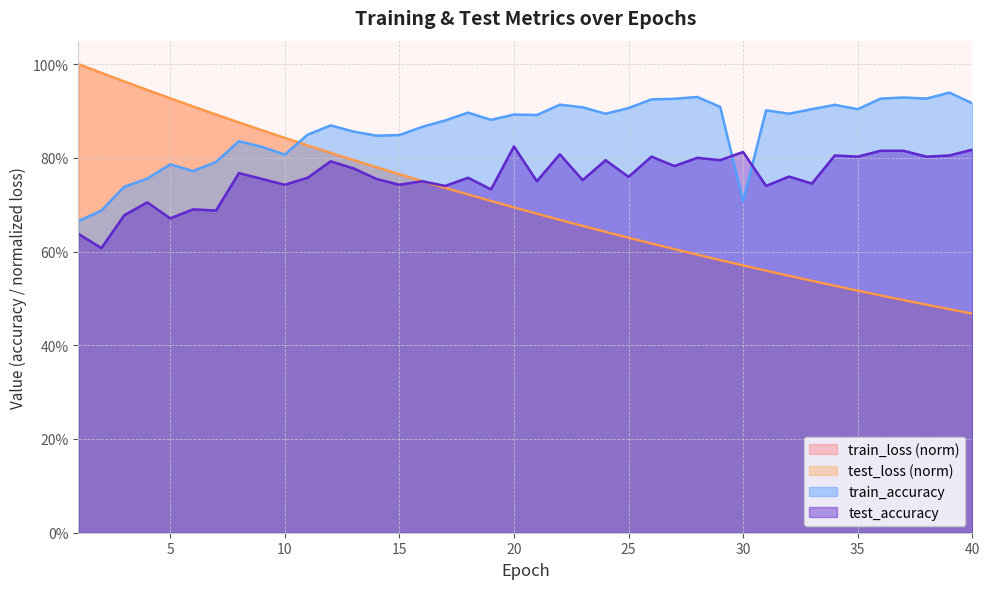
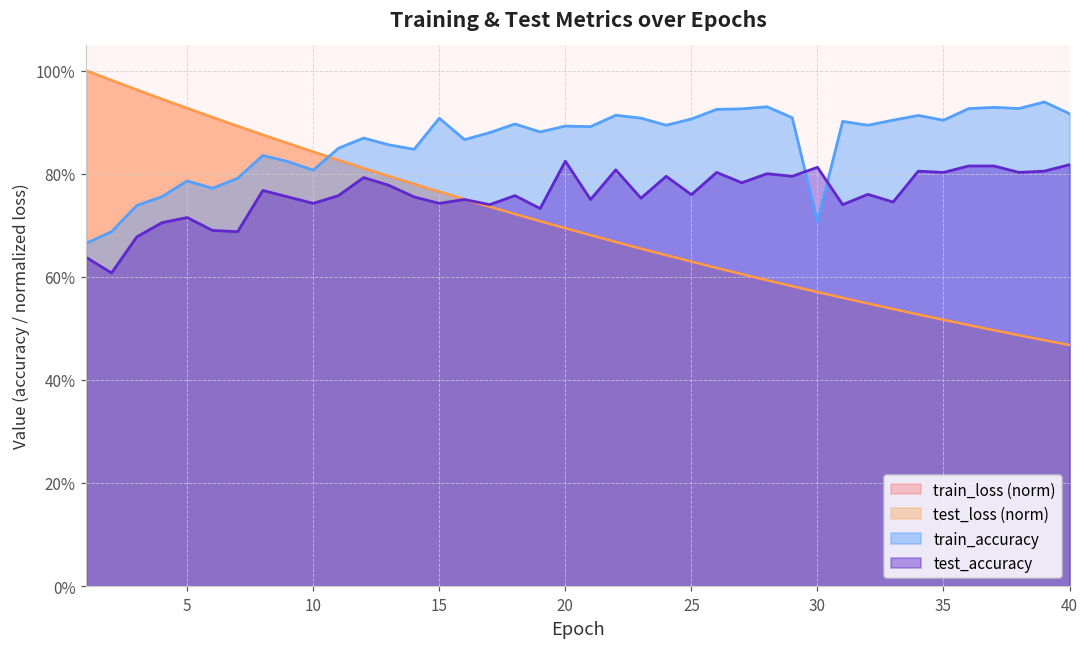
  {
    "train_accuracy": {
      "5": "79%",
      "10": "81%",
-     "15": "85%",
+     "15": "91%",
      "20": "89%",
      "25": "91%",
      "30": "71%",
      "35": "90%",
      "40": "92%"
    },
    "test_accuracy": {
-     "5": "67%",
+     "5": "72%",
      "10": "74%",
      "15": "74%",
      "20": "82%",
      "25": "76%",
      "30": "81%",
      "35": "80%",
      "40": "82%"
    }
  }
